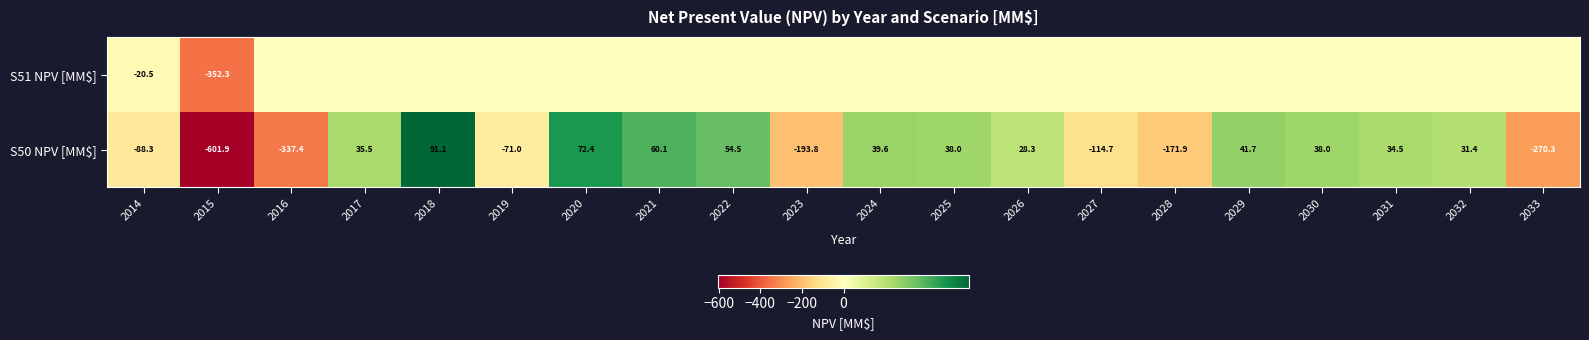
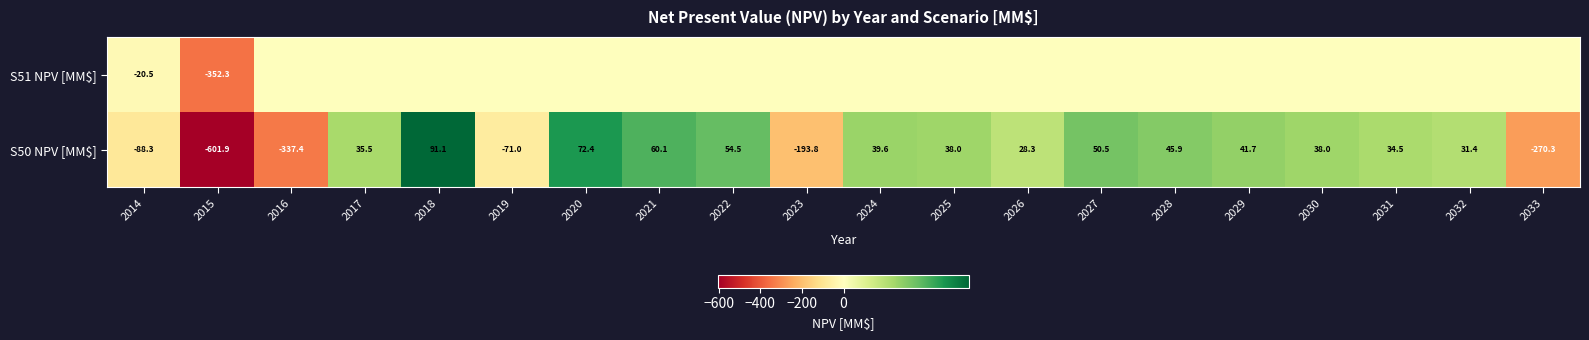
  {
    "S51 NPV [MM$]": {
      "2014": -20.5,
      "2015": -352.3
    },
    "S50 NPV [MM$]": {
      "2014": -88.3,
      "2015": -601.9,
      "2016": -337.4,
      "2017": 35.5,
      "2018": 91.1,
      "2019": -71.0,
      "2020": 72.4,
      "2021": 60.1,
      "2022": 54.5,
      "2023": -193.8,
      "2024": 39.6,
      "2025": 38.0,
      "2026": 28.3,
-     "2027": -114.7,
-     "2028": -171.9,
+     "2027": 50.5,
+     "2028": 45.9,
      "2029": 41.7,
      "2030": 38.0,
      "2031": 34.5,
      "2032": 31.4,
      "2033": -270.3
    }
  }
